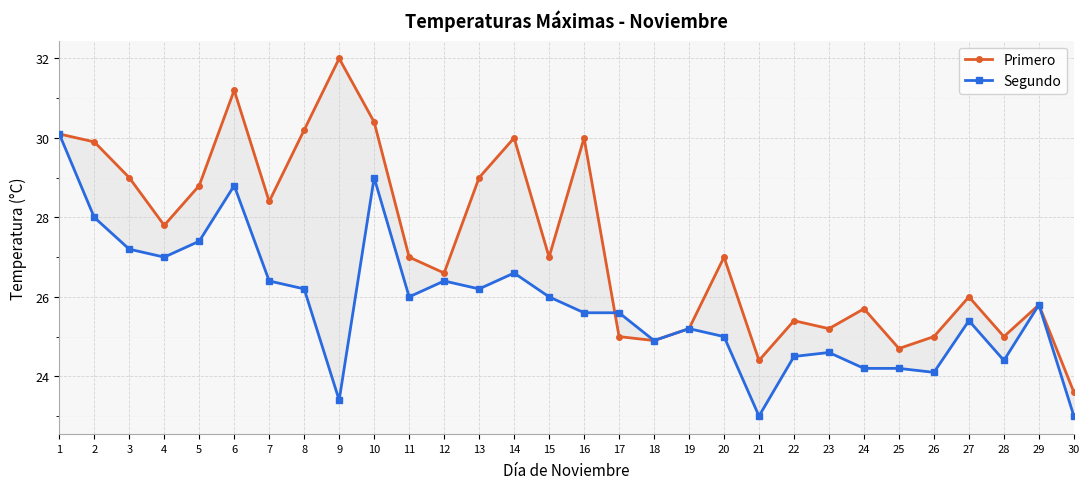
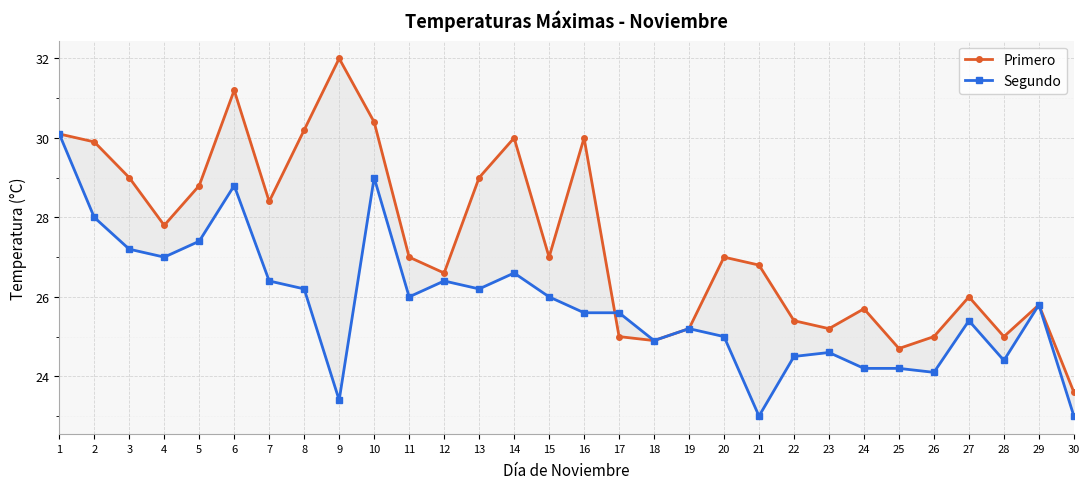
  {
    "Primero": {
      "17": 25.0,
-     "21": 24.4
+     "21": 26.8
    },
    "Segundo": {
      "2": 28.0,
      "3": 27.2,
      "4": 27.0,
      "5": 27.4,
      "6": 28.8,
      "7": 26.4,
      "8": 26.2,
      "9": 23.4,
      "10": 29.0,
      "11": 26.0,
      "12": 26.4,
      "13": 26.2,
      "14": 26.6,
      "15": 26.0,
      "16": 25.6,
      "20": 25.0,
      "21": 23.0,
      "22": 24.5,
      "23": 24.6,
      "24": 24.2,
      "25": 24.2,
      "26": 24.1,
      "27": 25.4,
      "28": 24.4,
      "30": 23.0
    }
  }
